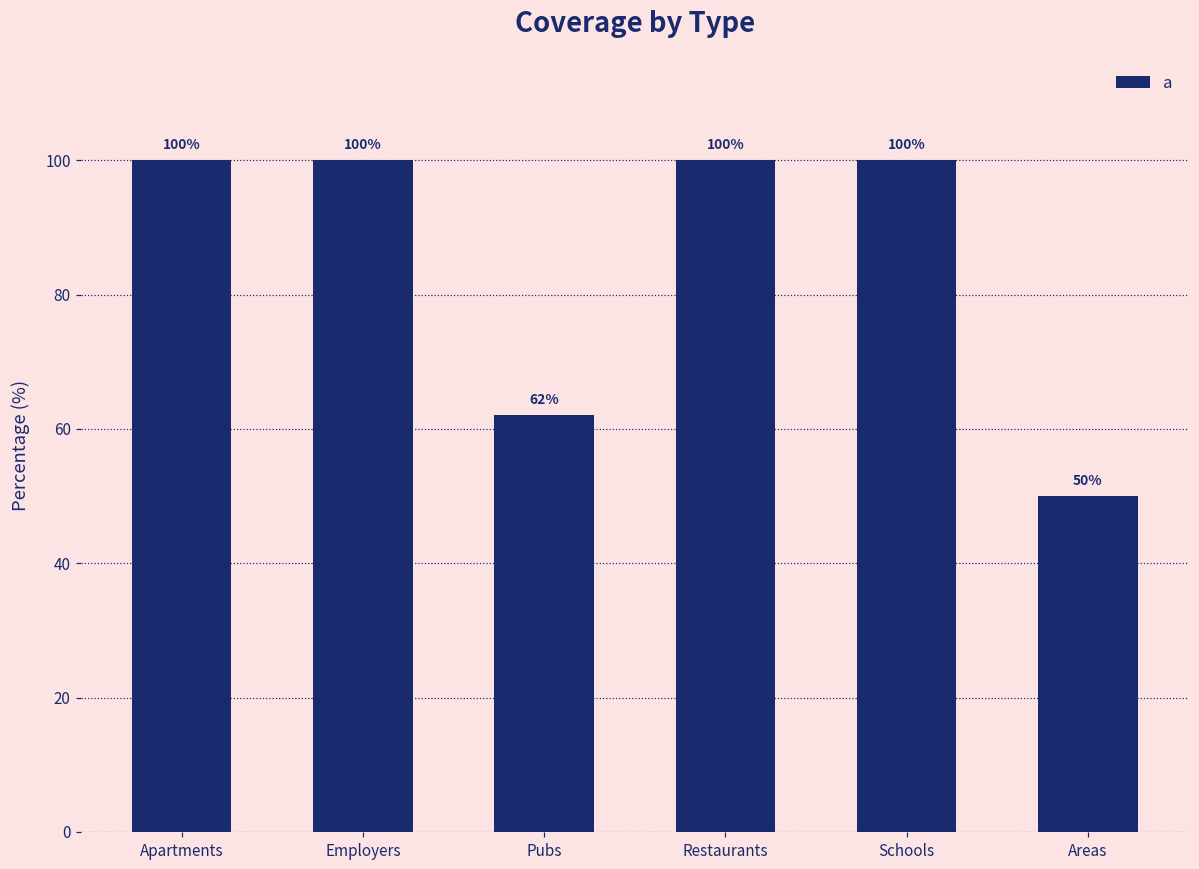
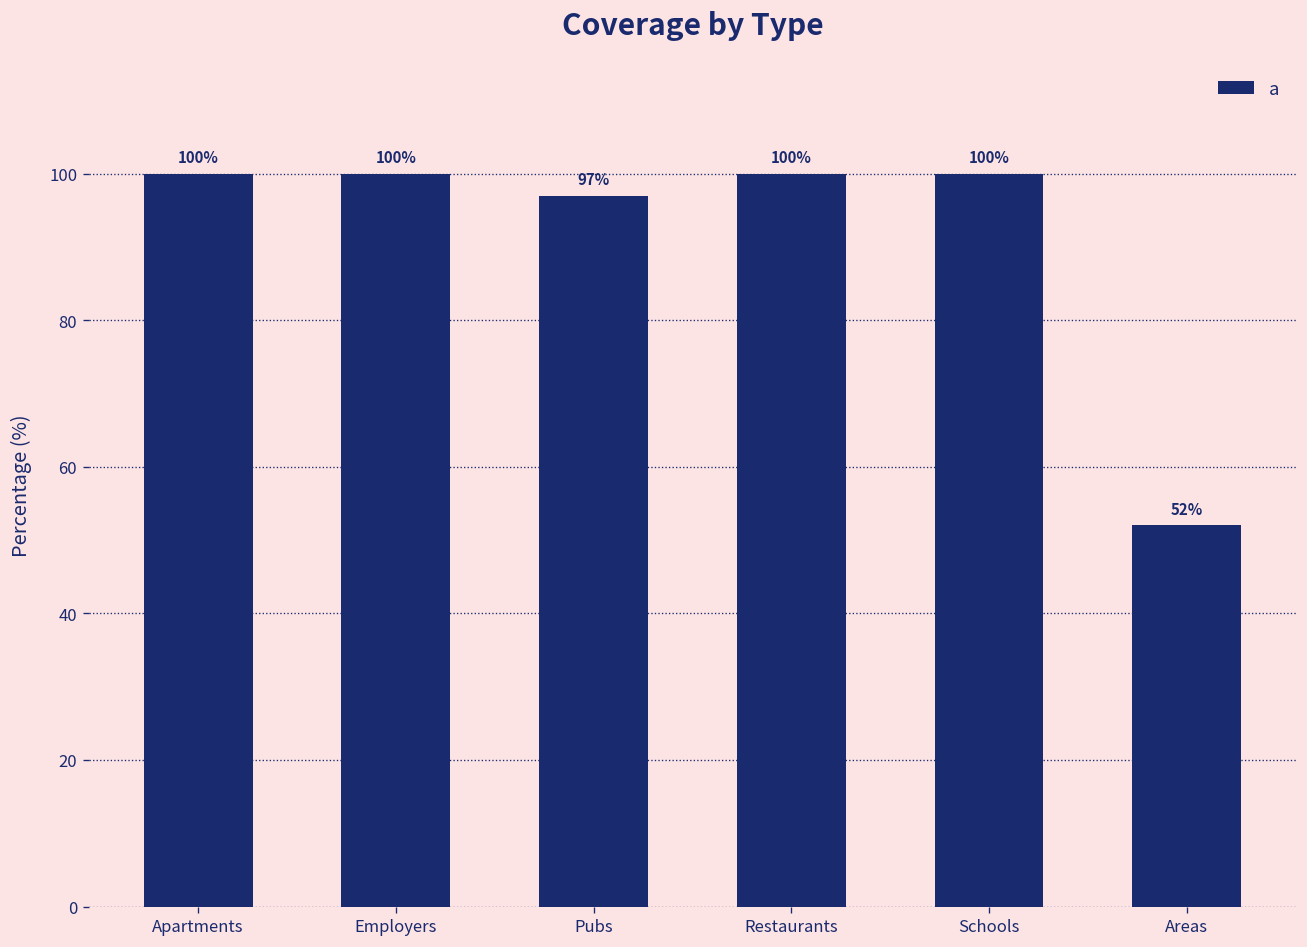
  {
    "Apartments": "100%",
    "Employers": "100%",
-   "Pubs": "62%",
+   "Pubs": "97%",
    "Restaurants": "100%",
    "Schools": "100%",
-   "Areas": "50%"
+   "Areas": "52%"
  }
